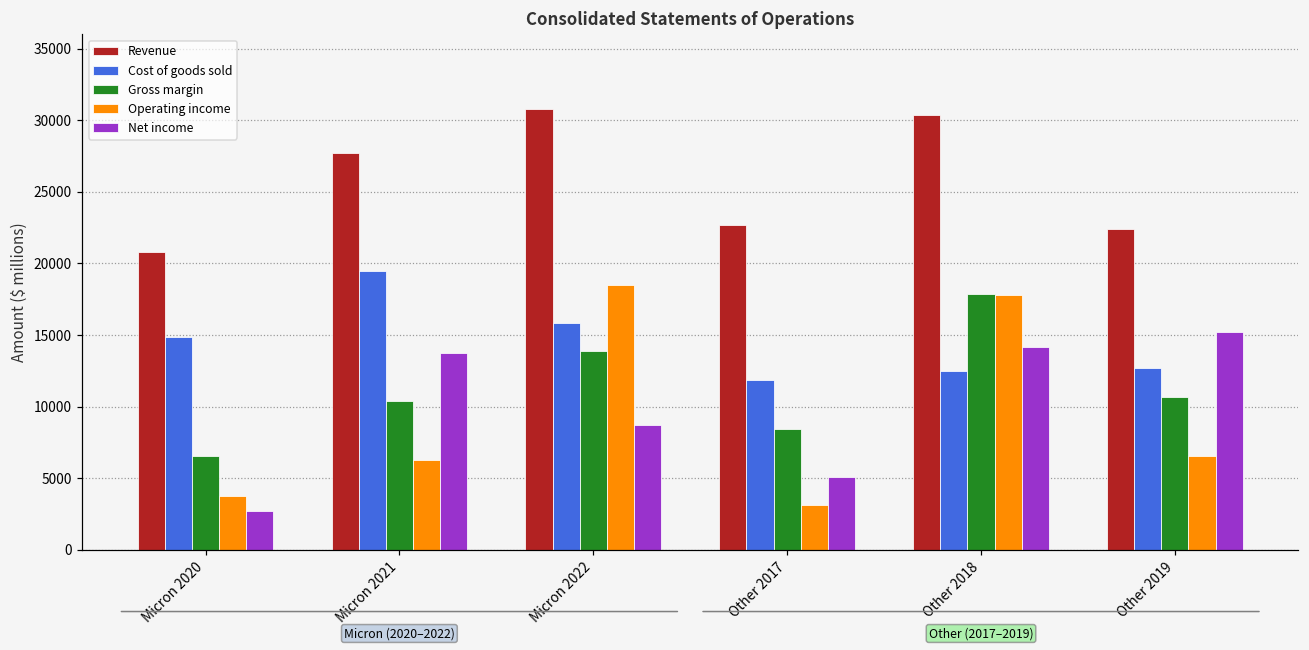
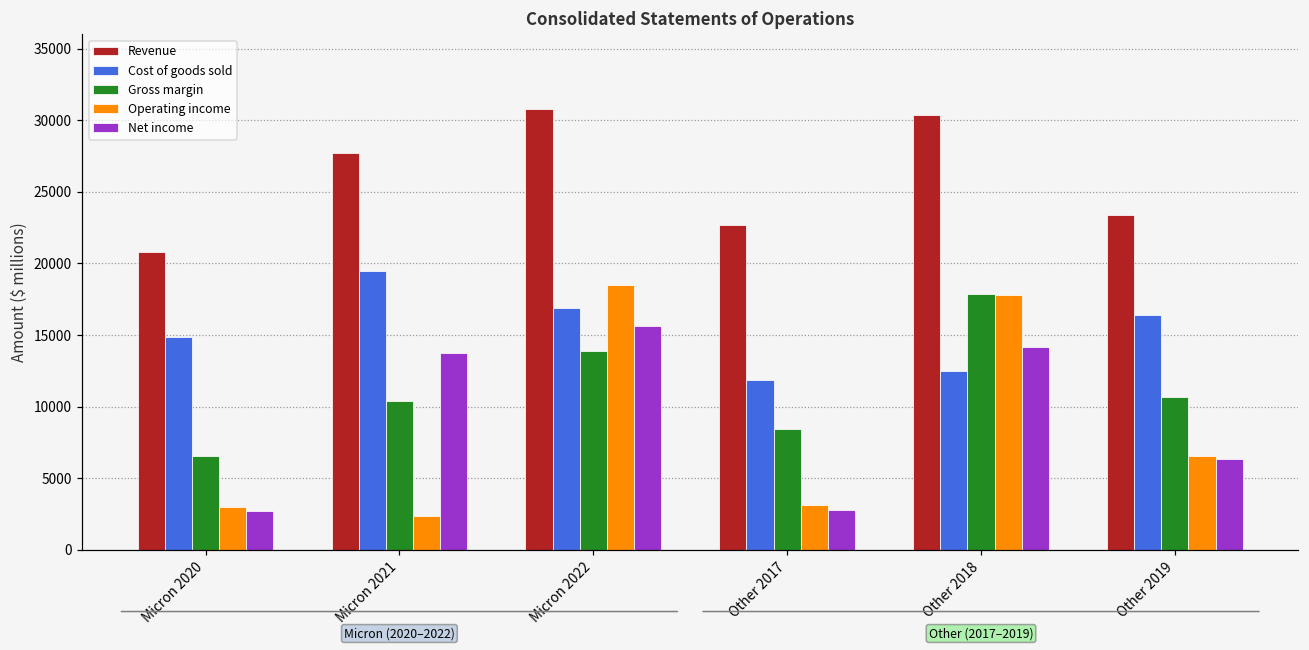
  {
    "Revenue": {
      "Micron 2020": 20800,
      "Micron 2021": 27700,
      "Micron 2022": 30800,
      "Other 2017": 22700,
      "Other 2018": 30400,
-     "Other 2019": 22400
+     "Other 2019": 23400
    },
    "Cost of goods sold": {
      "Micron 2020": 14900,
      "Micron 2021": 19500,
-     "Micron 2022": 15900,
+     "Micron 2022": 16900,
      "Other 2017": 11900,
      "Other 2018": 12500,
-     "Other 2019": 12700
+     "Other 2019": 16400
    },
    "Gross margin": {
      "Micron 2020": 6600,
      "Micron 2021": 10400,
      "Micron 2022": 13900,
      "Other 2017": 8400,
      "Other 2018": 17900,
      "Other 2019": 10700
    },
    "Operating income": {
-     "Micron 2020": 3800,
-     "Micron 2021": 6300,
+     "Micron 2020": 3000,
+     "Micron 2021": 2400,
      "Micron 2022": 18500,
      "Other 2017": 3100,
      "Other 2018": 17800,
      "Other 2019": 6600
    },
    "Net income": {
      "Micron 2020": 2700,
      "Micron 2021": 13700,
-     "Micron 2022": 8700,
-     "Other 2017": 5100,
+     "Micron 2022": 15700,
+     "Other 2017": 2800,
      "Other 2018": 14100,
-     "Other 2019": 15200
+     "Other 2019": 6400
    }
  }
